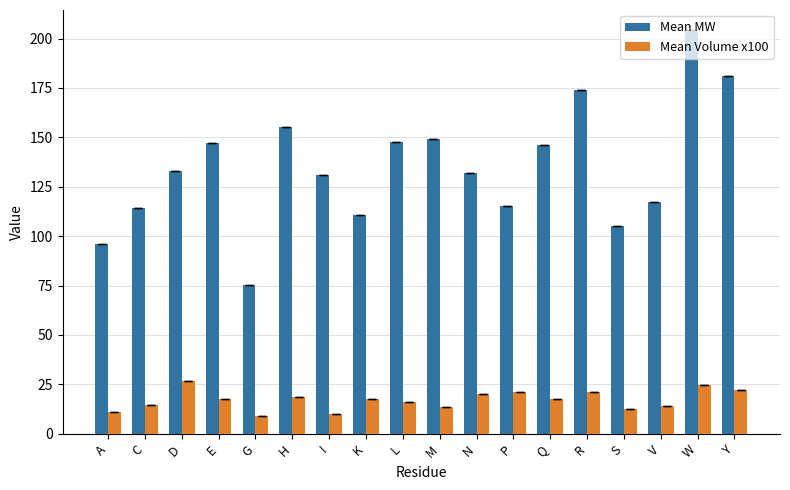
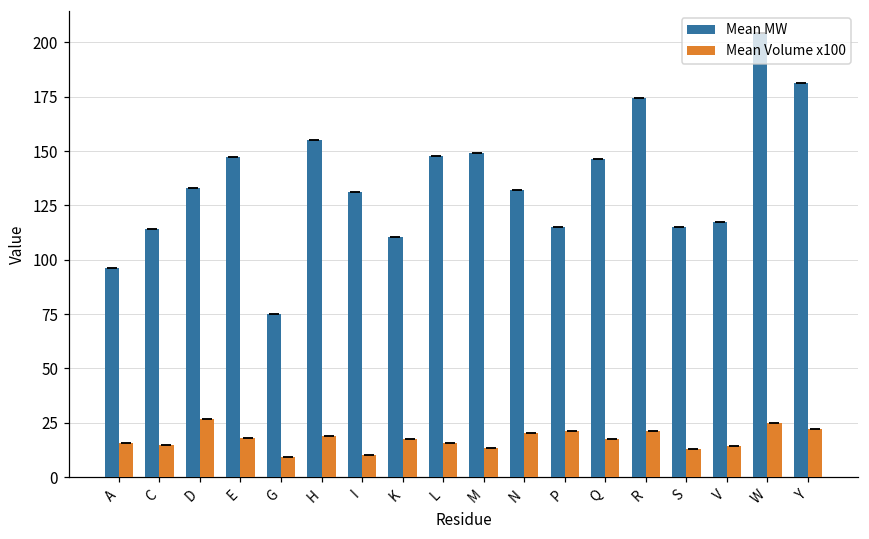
  {
    "Mean MW": {
      "A": 96,
      "C": 114,
      "D": 133,
      "E": 147,
      "G": 75,
      "H": 155,
      "I": 131,
      "K": 111,
      "L": 148,
      "M": 149,
      "N": 132,
      "P": 115,
      "Q": 146,
      "R": 174,
-     "S": 105,
+     "S": 115,
      "V": 117,
      "Y": 181
    },
    "Mean Volume x100": {
-     "A": 11,
+     "A": 16,
      "C": 15,
      "D": 27,
      "E": 18,
      "G": 9,
      "H": 19,
      "I": 10,
      "K": 18,
      "L": 16,
      "M": 13,
      "N": 20,
      "P": 21,
      "Q": 18,
      "R": 21,
      "S": 13,
      "V": 14,
      "W": 25,
      "Y": 22
    }
  }
